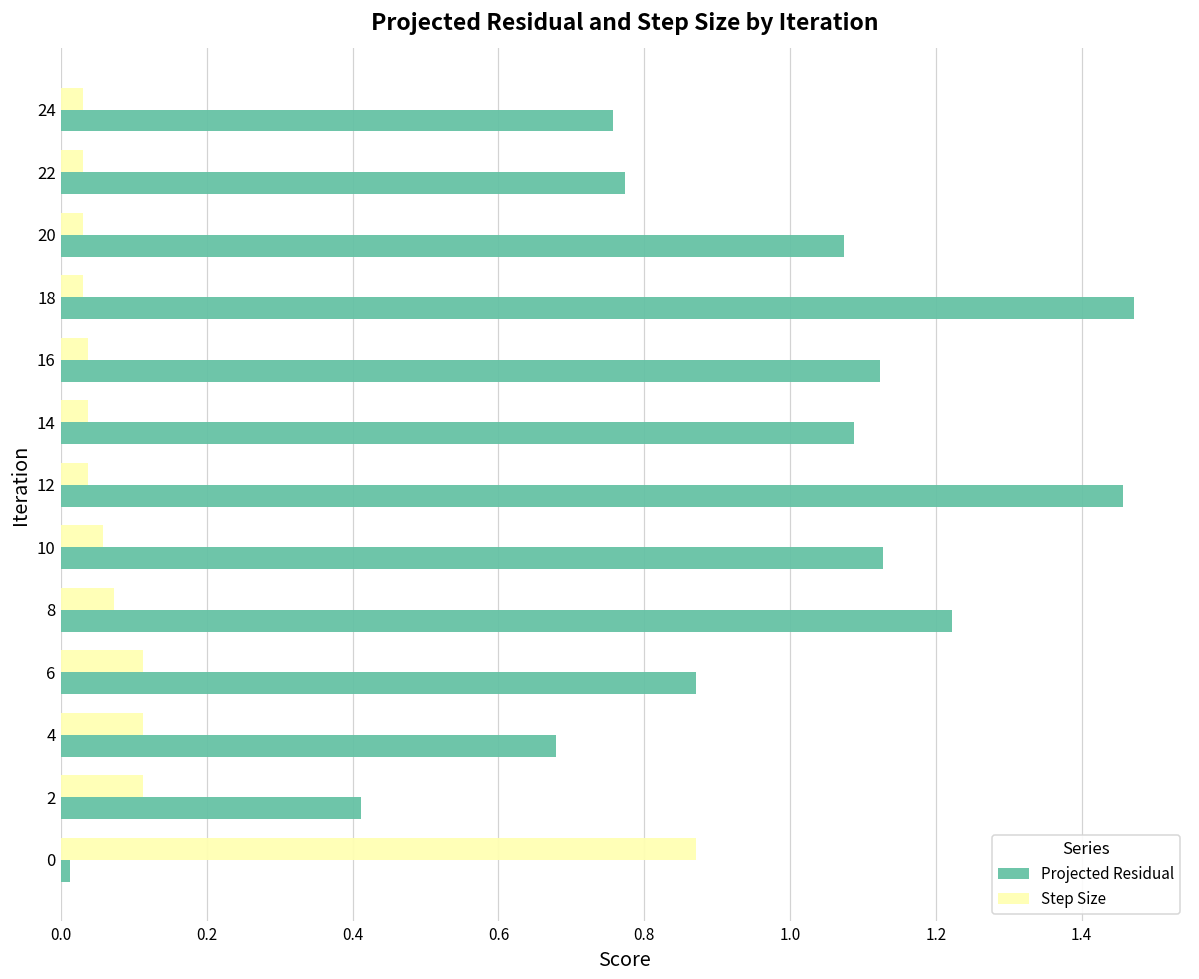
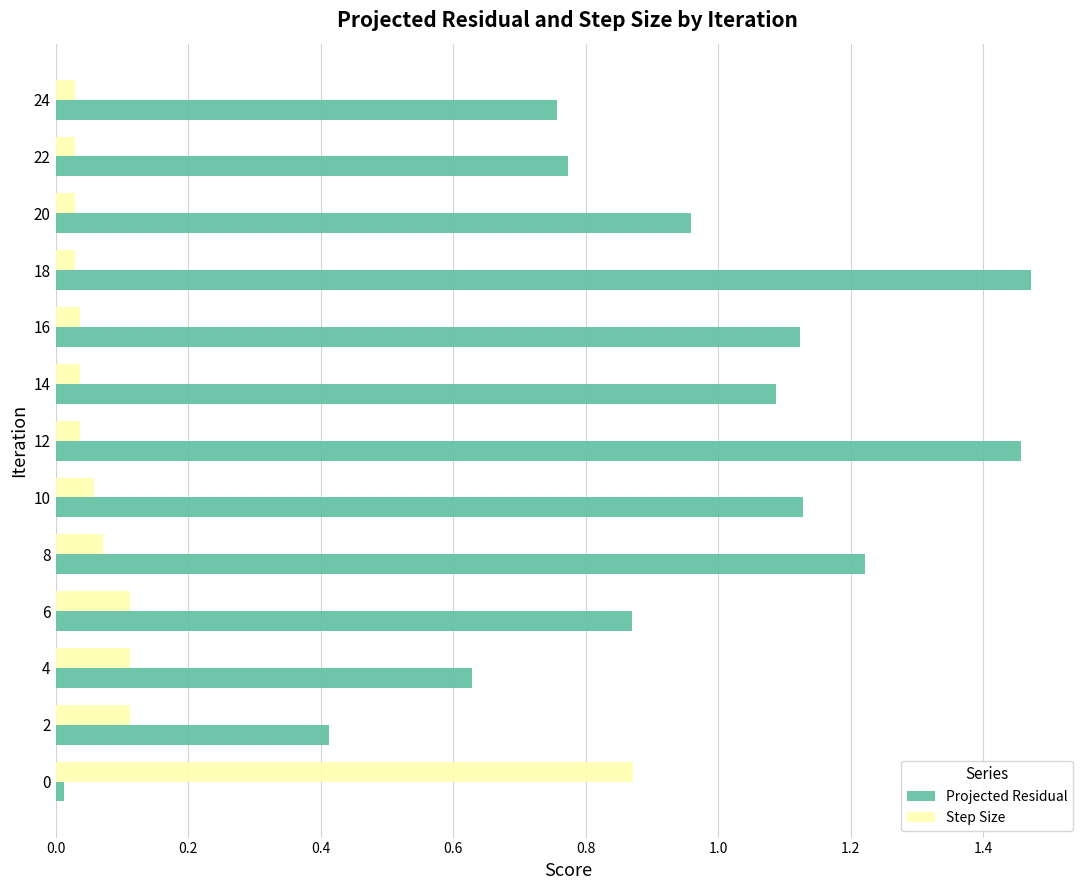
  {
    "Projected Residual": {
      "24": 0.76,
      "22": 0.77,
-     "20": 1.07,
+     "20": 0.96,
      "18": 1.47,
      "16": 1.12,
      "14": 1.09,
      "12": 1.46,
      "10": 1.13,
      "8": 1.22,
      "6": 0.87,
-     "4": 0.68,
+     "4": 0.63,
      "2": 0.41,
      "0": 0.01
    },
    "Step Size": {
      "24": 0.03,
      "22": 0.03,
      "20": 0.03,
      "18": 0.03,
      "16": 0.04,
      "14": 0.04,
      "12": 0.04,
      "10": 0.06,
      "8": 0.07,
      "6": 0.11,
      "4": 0.11,
      "2": 0.11,
      "0": 0.87
    }
  }
